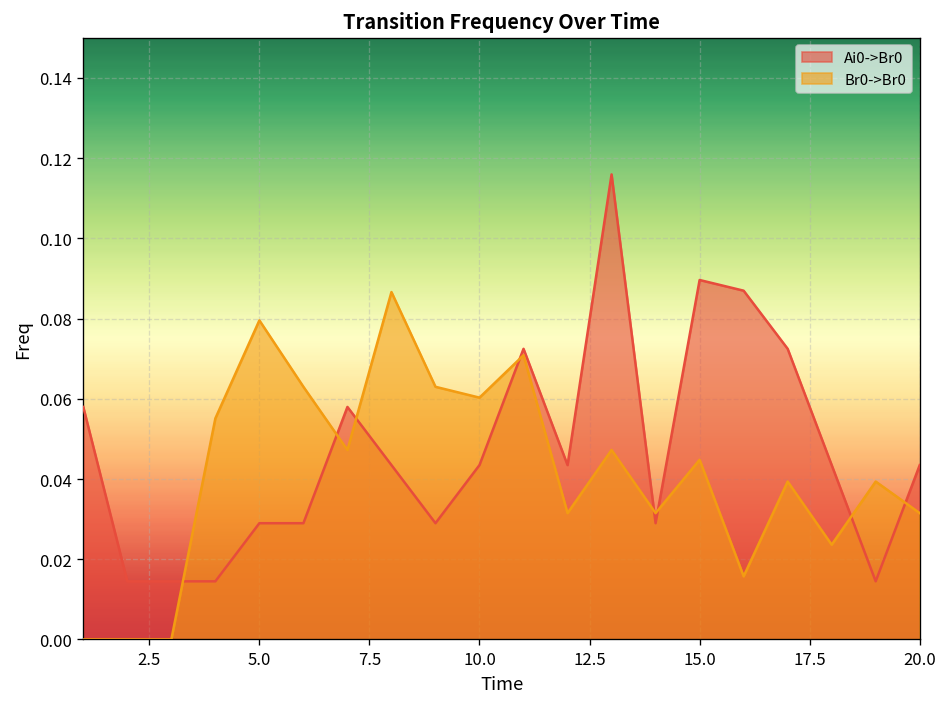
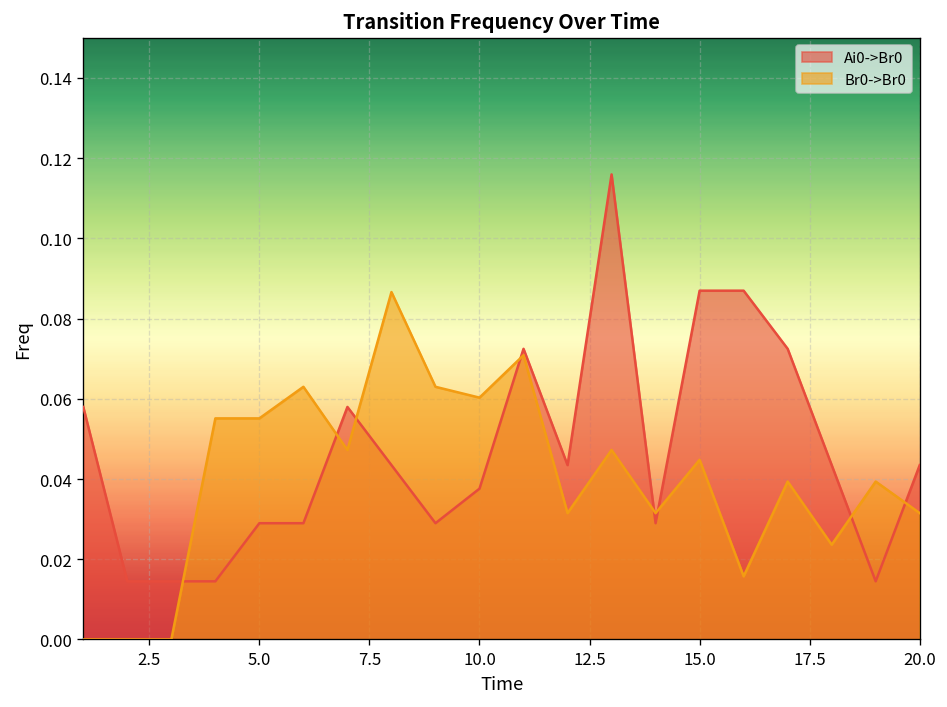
  {
    "Ai0->Br0": {
      "5.0": 0.029,
-     "10.0": 0.043,
-     "15.0": 0.090,
+     "10.0": 0.038,
+     "15.0": 0.087,
      "20.0": 0.043
    },
    "Br0->Br0": {
-     "5.0": 0.080,
+     "5.0": 0.055,
      "10.0": 0.060,
      "15.0": 0.045,
      "20.0": 0.031
    }
  }
